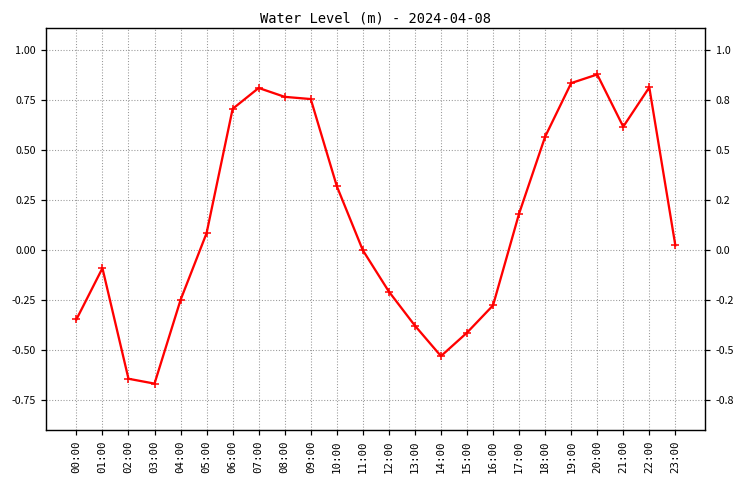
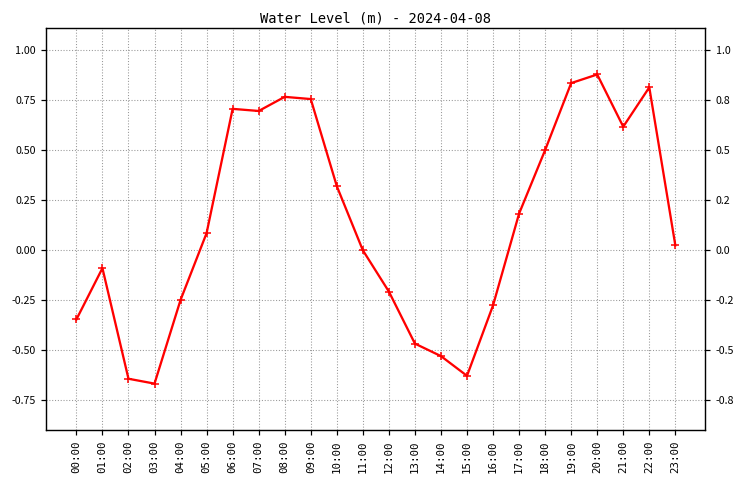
  {
    "00:00": -0.35,
    "01:00": -0.09,
    "02:00": -0.64,
    "03:00": -0.67,
    "04:00": -0.25,
    "05:00": 0.08,
    "06:00": 0.70,
-   "07:00": 0.81,
+   "07:00": 0.69,
    "08:00": 0.76,
    "09:00": 0.75,
    "10:00": 0.32,
    "11:00": 0.00,
    "12:00": -0.21,
-   "13:00": -0.38,
+   "13:00": -0.47,
    "14:00": -0.53,
-   "15:00": -0.41,
+   "15:00": -0.63,
    "16:00": -0.28,
    "17:00": 0.18,
-   "18:00": 0.57,
+   "18:00": 0.50,
    "19:00": 0.83,
    "20:00": 0.88,
    "21:00": 0.62,
    "22:00": 0.81,
    "23:00": 0.02
  }
